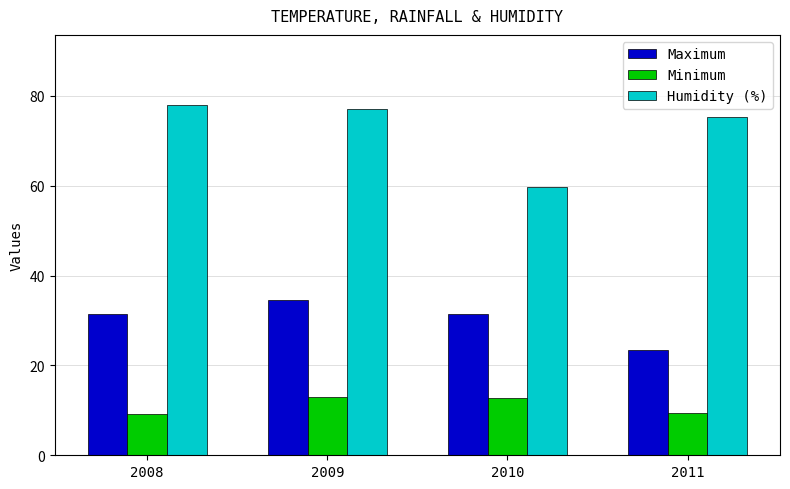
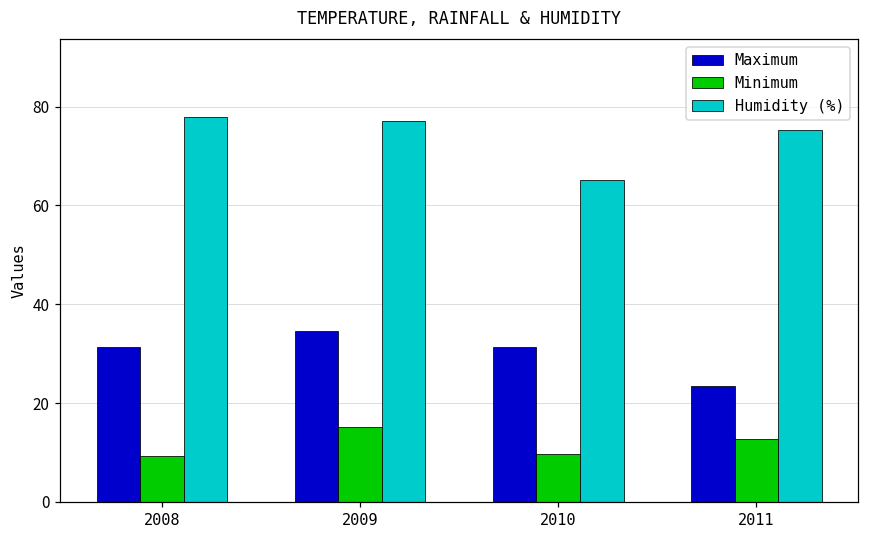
  {
    "Maximum": {
      "2008": 31,
      "2009": 35,
      "2010": 31,
      "2011": 24
    },
    "Minimum": {
      "2008": 9,
-     "2009": 13,
-     "2010": 13,
-     "2011": 9
+     "2009": 15,
+     "2010": 10,
+     "2011": 13
    },
    "Humidity (%)": {
      "2008": 78,
      "2009": 77,
-     "2010": 60,
+     "2010": 65,
      "2011": 75
    }
  }
